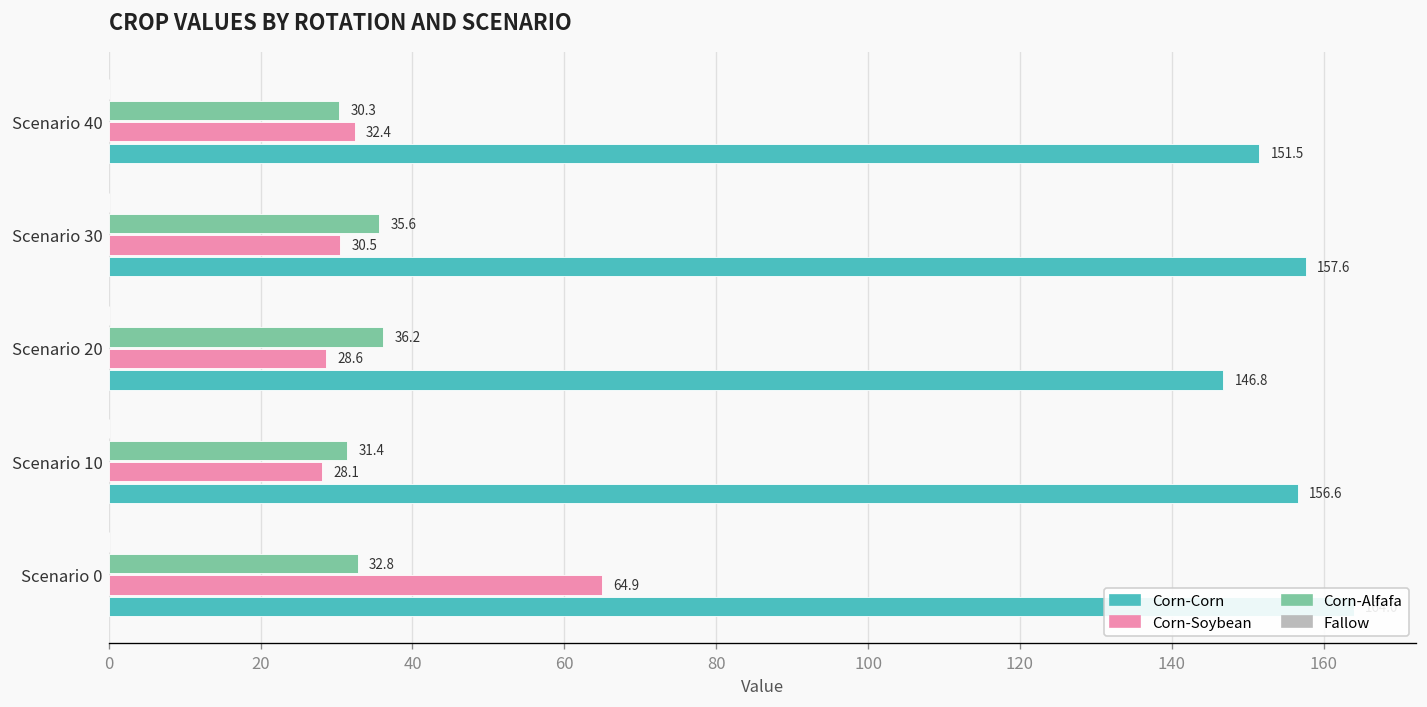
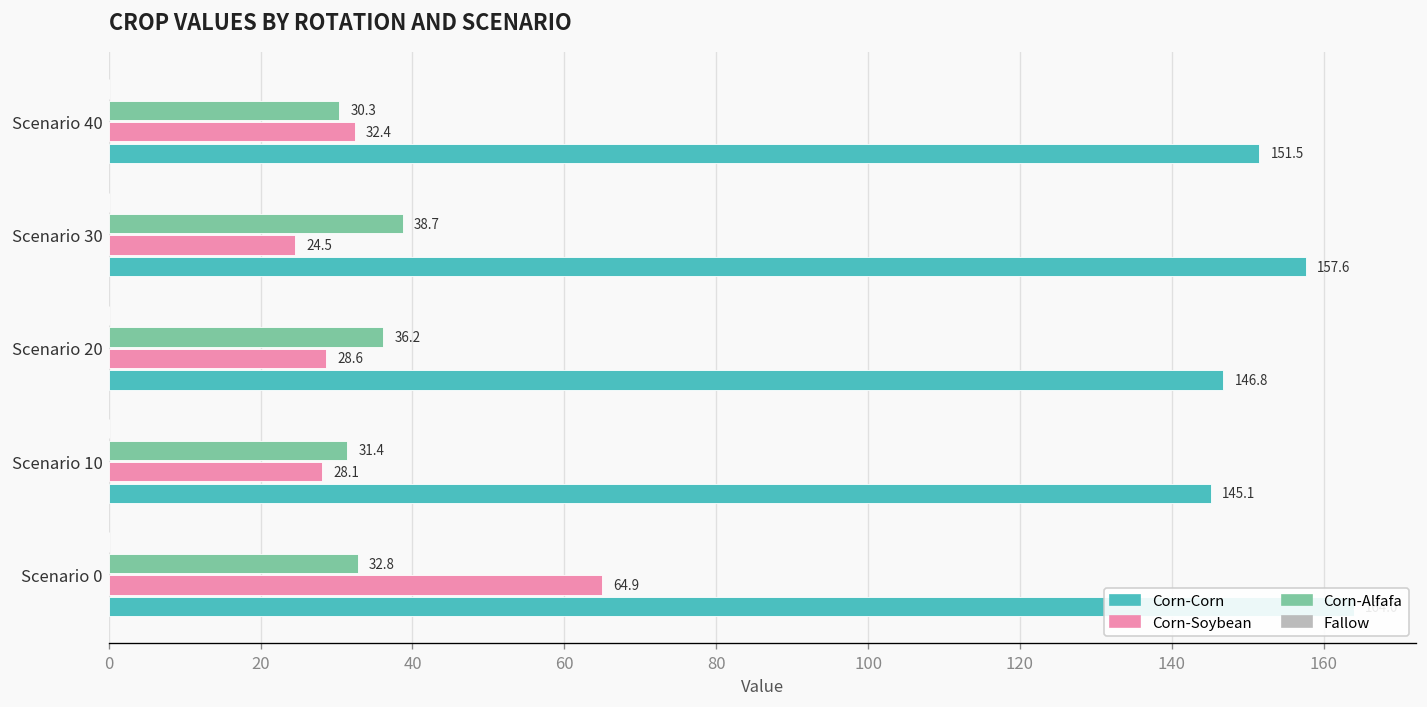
  {
    "Corn-Corn": {
      "Scenario 40": 151.5,
      "Scenario 30": 157.6,
      "Scenario 20": 146.8,
-     "Scenario 10": 156.6
+     "Scenario 10": 145.1
    },
    "Corn-Soybean": {
      "Scenario 40": 32.4,
-     "Scenario 30": 30.5,
+     "Scenario 30": 24.5,
      "Scenario 20": 28.6,
      "Scenario 10": 28.1,
      "Scenario 0": 64.9
    },
    "Corn-Alfafa": {
      "Scenario 40": 30.3,
-     "Scenario 30": 35.6,
+     "Scenario 30": 38.7,
      "Scenario 20": 36.2,
      "Scenario 10": 31.4,
      "Scenario 0": 32.8
    },
    "Fallow": {
      "Scenario 40": 0,
      "Scenario 30": 0,
      "Scenario 20": 0,
      "Scenario 10": 0,
      "Scenario 0": 0
    }
  }
